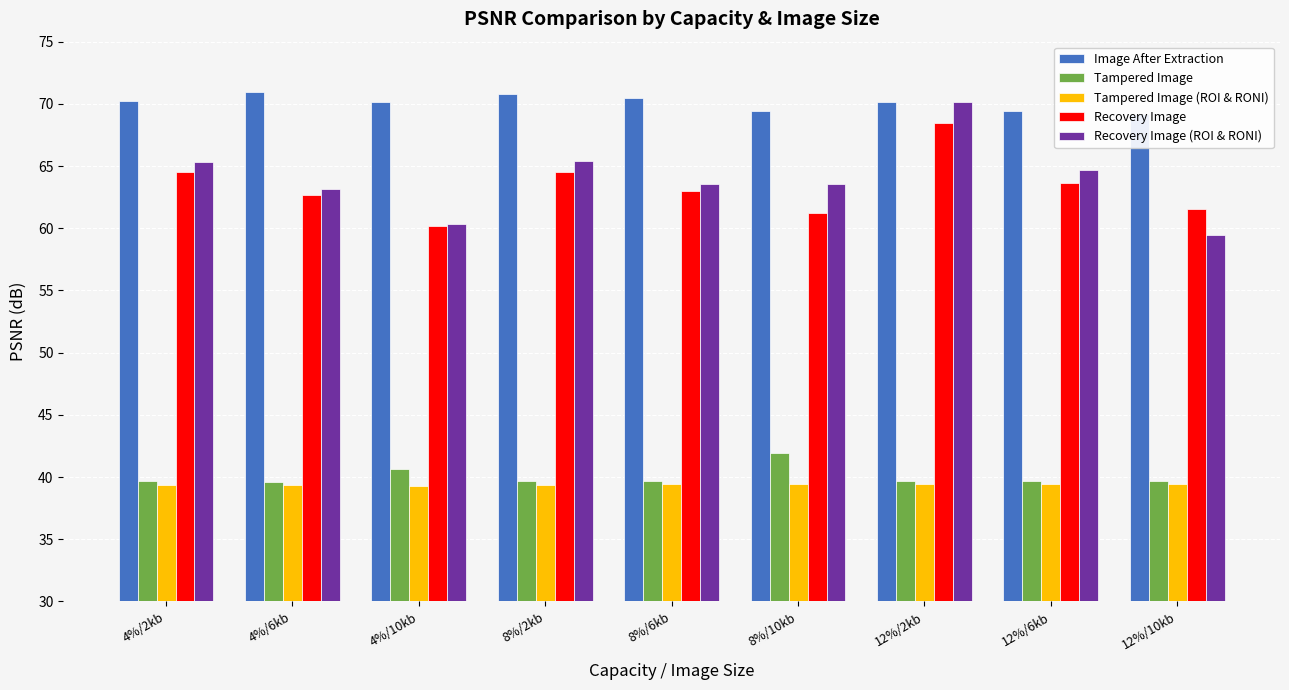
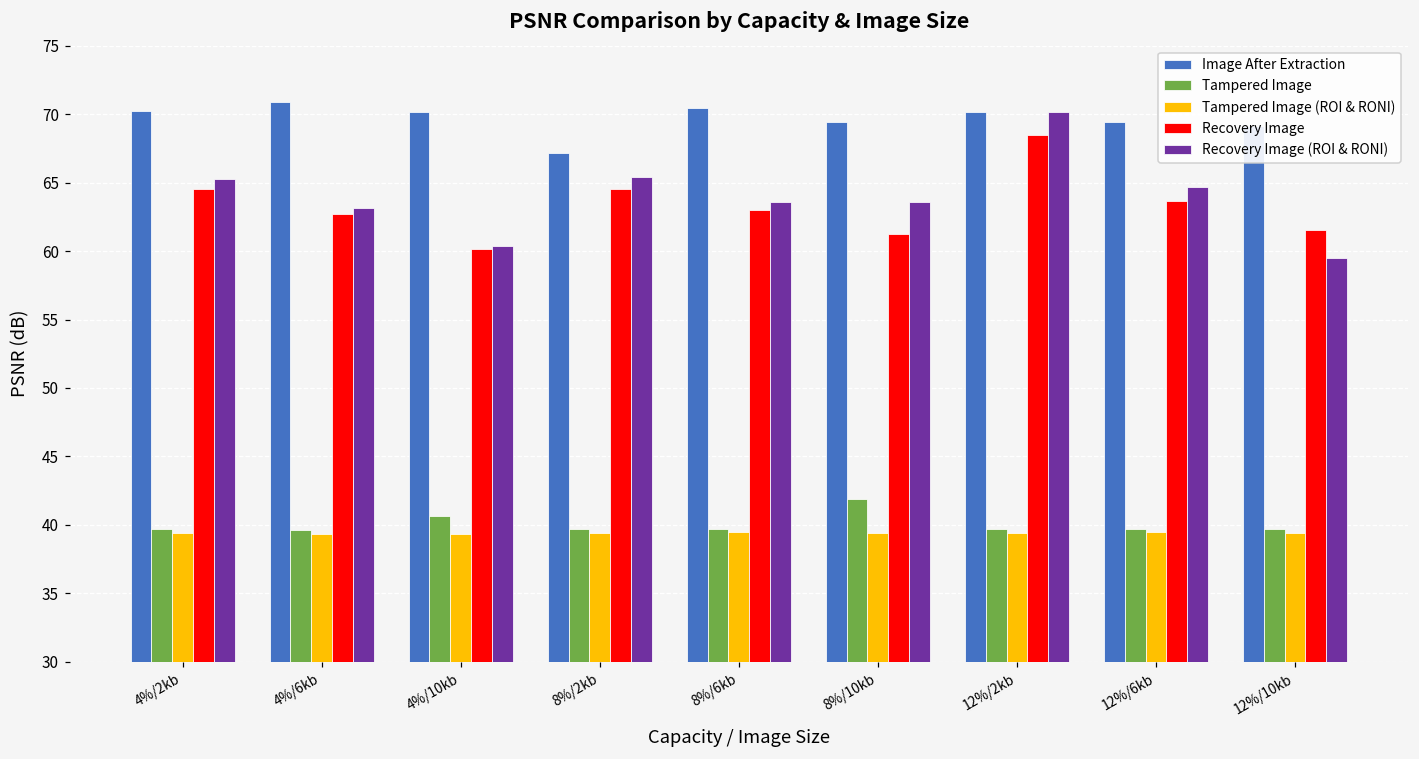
  {
    "Image After Extraction": {
      "4%/2kb": 70.2,
      "4%/6kb": 70.9,
      "4%/10kb": 70.1,
-     "8%/2kb": 70.8,
+     "8%/2kb": 67.2,
      "8%/6kb": 70.4,
      "8%/10kb": 69.4,
      "12%/2kb": 70.2,
      "12%/6kb": 69.4
    },
    "Tampered Image": {
      "4%/2kb": 39.7,
      "4%/6kb": 39.6,
      "4%/10kb": 40.7,
      "8%/2kb": 39.7,
      "8%/6kb": 39.7,
      "8%/10kb": 41.9,
      "12%/2kb": 39.7,
      "12%/6kb": 39.7,
      "12%/10kb": 39.7
    },
    "Tampered Image (ROI & RONI)": {
      "4%/2kb": 39.4,
      "4%/6kb": 39.4,
      "4%/10kb": 39.3,
      "8%/2kb": 39.4,
      "8%/6kb": 39.4,
      "8%/10kb": 39.4,
      "12%/2kb": 39.4,
      "12%/6kb": 39.5,
      "12%/10kb": 39.4
    },
    "Recovery Image": {
      "4%/2kb": 64.5,
      "4%/6kb": 62.7,
      "4%/10kb": 60.2,
      "8%/2kb": 64.5,
      "8%/6kb": 63.0,
      "8%/10kb": 61.2,
      "12%/2kb": 68.5,
      "12%/6kb": 63.6,
      "12%/10kb": 61.6
    },
    "Recovery Image (ROI & RONI)": {
      "4%/2kb": 65.3,
      "4%/6kb": 63.1,
      "4%/10kb": 60.4,
      "8%/2kb": 65.4,
      "8%/6kb": 63.6,
      "8%/10kb": 63.6,
      "12%/2kb": 70.2,
      "12%/6kb": 64.7,
      "12%/10kb": 59.5
    }
  }
